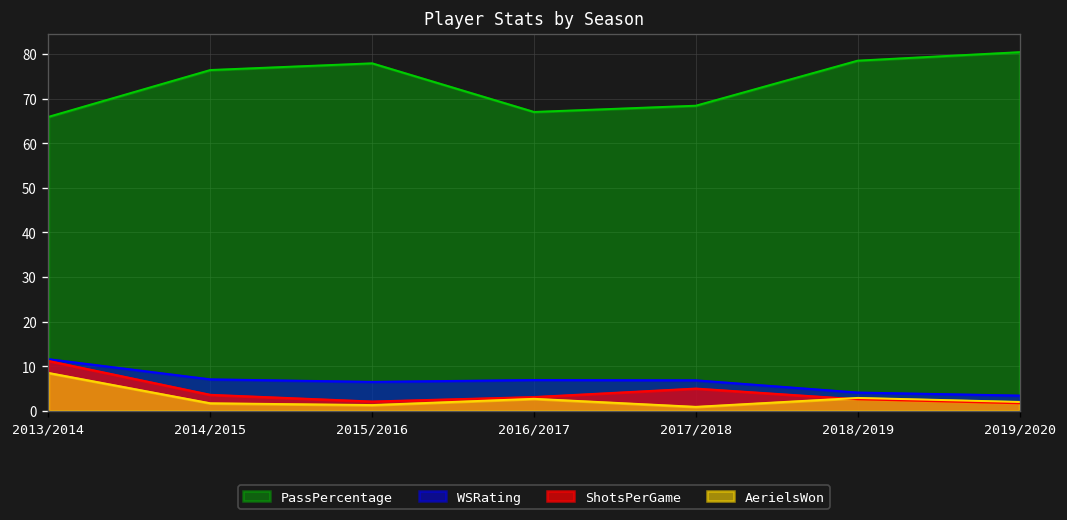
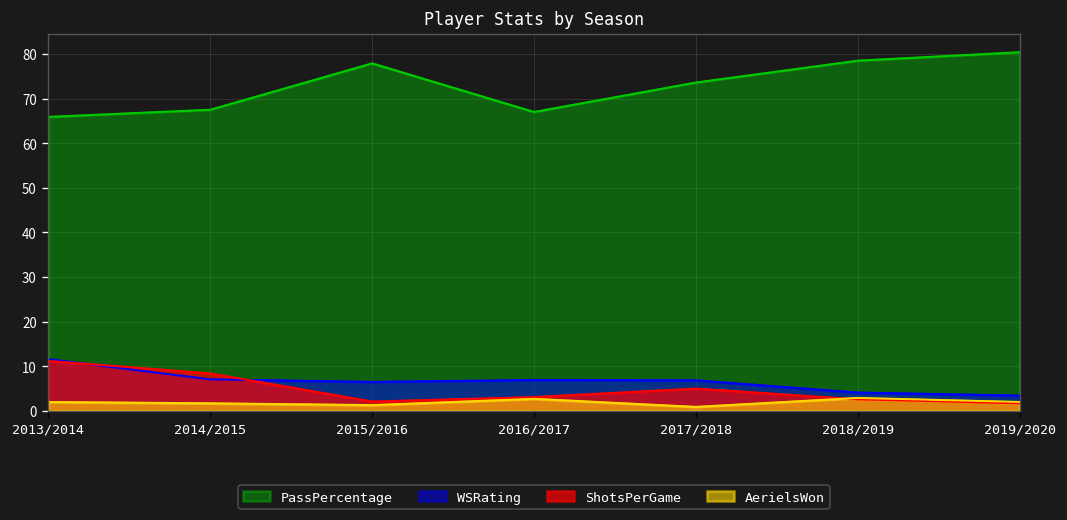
  {
    "PassPercentage": {
      "2013/2014": 66,
-     "2014/2015": 76,
+     "2014/2015": 68,
      "2015/2016": 78,
      "2016/2017": 67,
-     "2017/2018": 68,
+     "2017/2018": 74,
      "2018/2019": 79,
      "2019/2020": 80
    },
    "WSRating": {
      "2014/2015": 7,
      "2015/2016": 7,
      "2016/2017": 7,
      "2017/2018": 7,
      "2018/2019": 4,
      "2019/2020": 3
    },
    "ShotsPerGame": {
-     "2014/2015": 4,
+     "2014/2015": 8,
      "2015/2016": 2,
      "2017/2018": 5
    },
    "AerielsWon": {
-     "2013/2014": 9,
+     "2013/2014": 2,
      "2014/2015": 2,
      "2015/2016": 1,
      "2017/2018": 1
    }
  }
